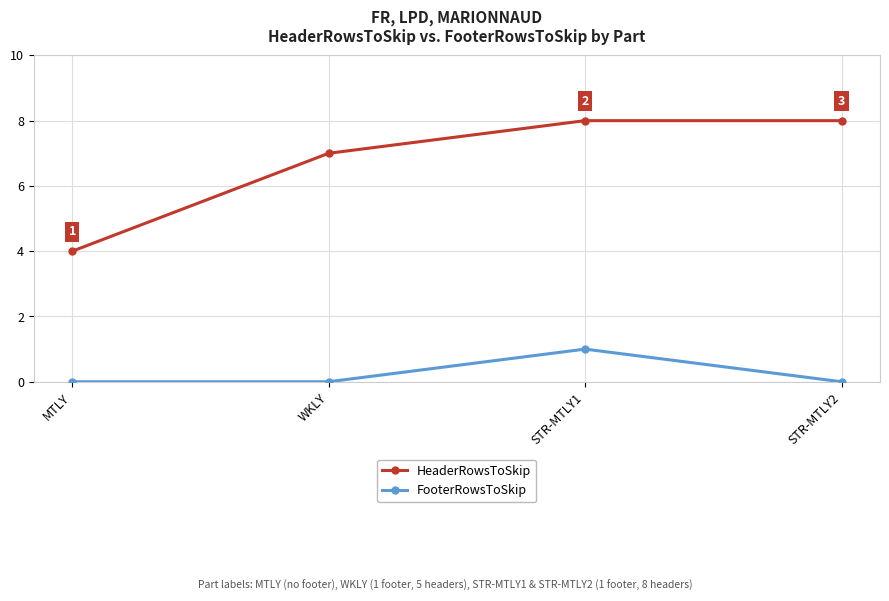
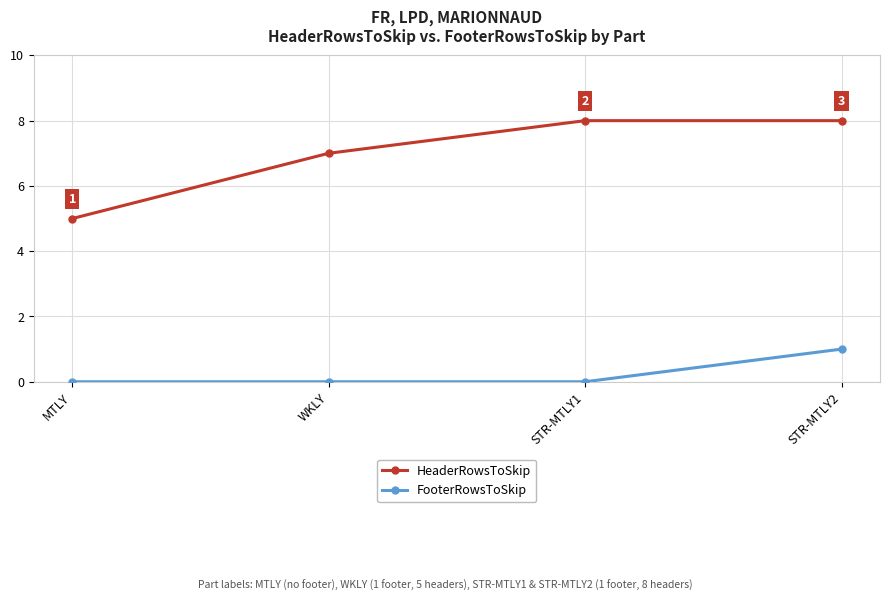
  {
    "HeaderRowsToSkip": {
-     "MTLY": 4,
+     "MTLY": 5,
      "WKLY": 7
    },
    "FooterRowsToSkip": {
      "MTLY": 0,
      "WKLY": 0,
-     "STR-MTLY1": 1,
-     "STR-MTLY2": 0
+     "STR-MTLY1": 0,
+     "STR-MTLY2": 1
    }
  }
